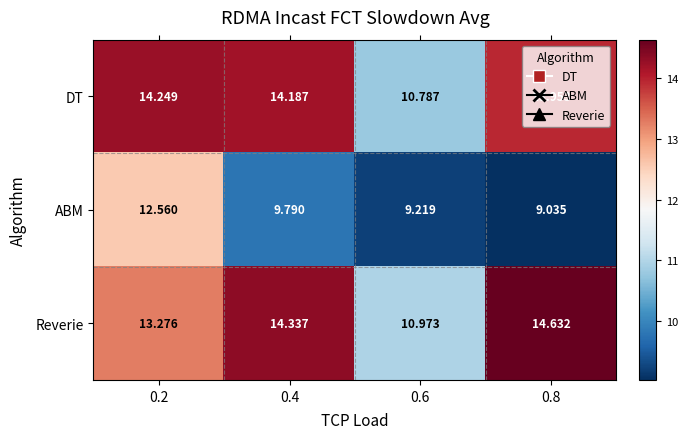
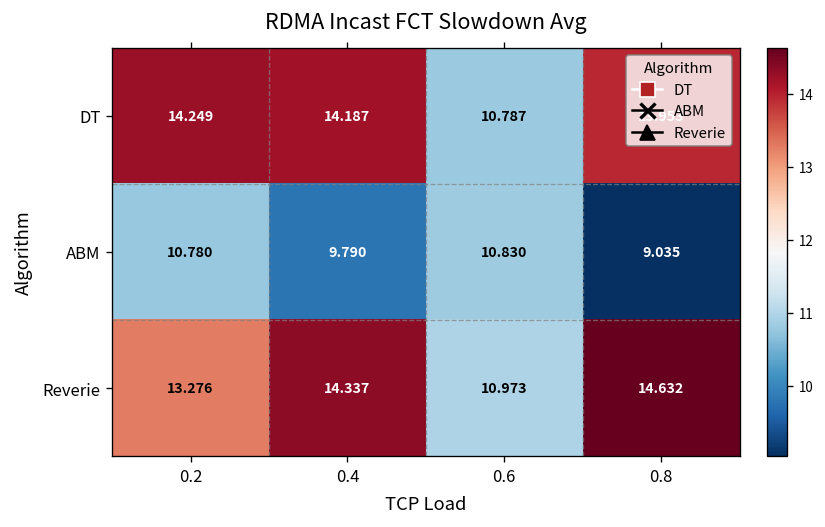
  {
    "DT": {
      "0.2": 14.249,
      "0.4": 14.187,
      "0.6": 10.787
    },
    "ABM": {
-     "0.2": 12.560,
+     "0.2": 10.780,
      "0.4": 9.790,
-     "0.6": 9.219,
+     "0.6": 10.830,
      "0.8": 9.035
    },
    "Reverie": {
      "0.2": 13.276,
      "0.4": 14.337,
      "0.6": 10.973,
      "0.8": 14.632
    }
  }
